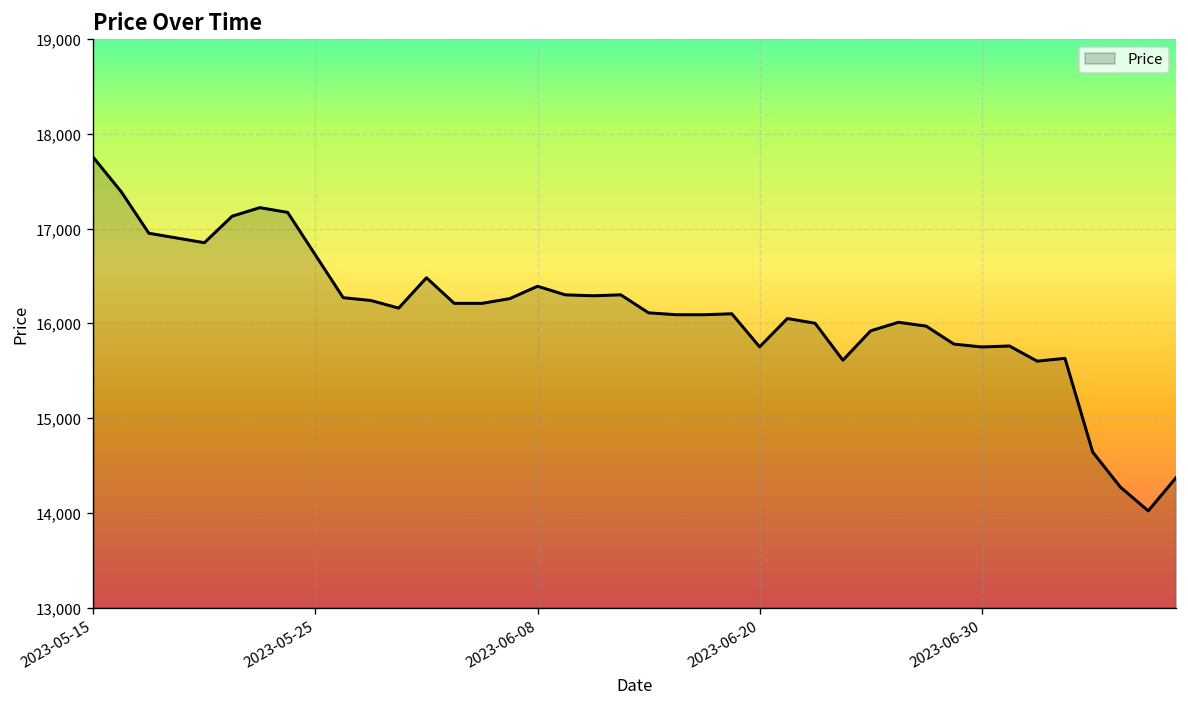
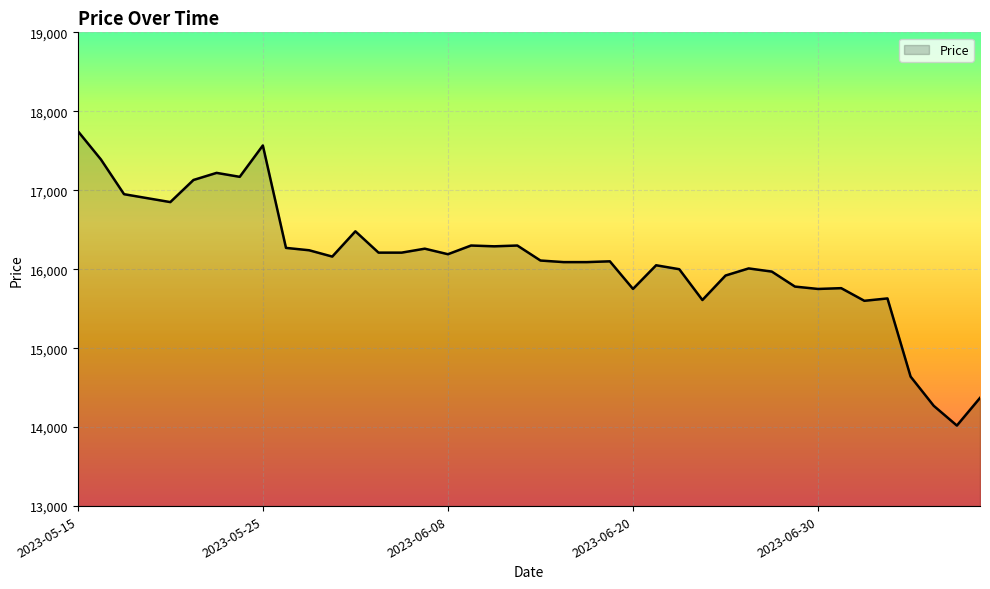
  {
    "2023-05-15": "17,800",
-   "2023-05-25": "16,700",
-   "2023-06-08": "16,400",
+   "2023-05-25": "17,600",
+   "2023-06-08": "16,200",
    "2023-06-20": "15,800",
    "2023-06-30": "15,800"
  }
